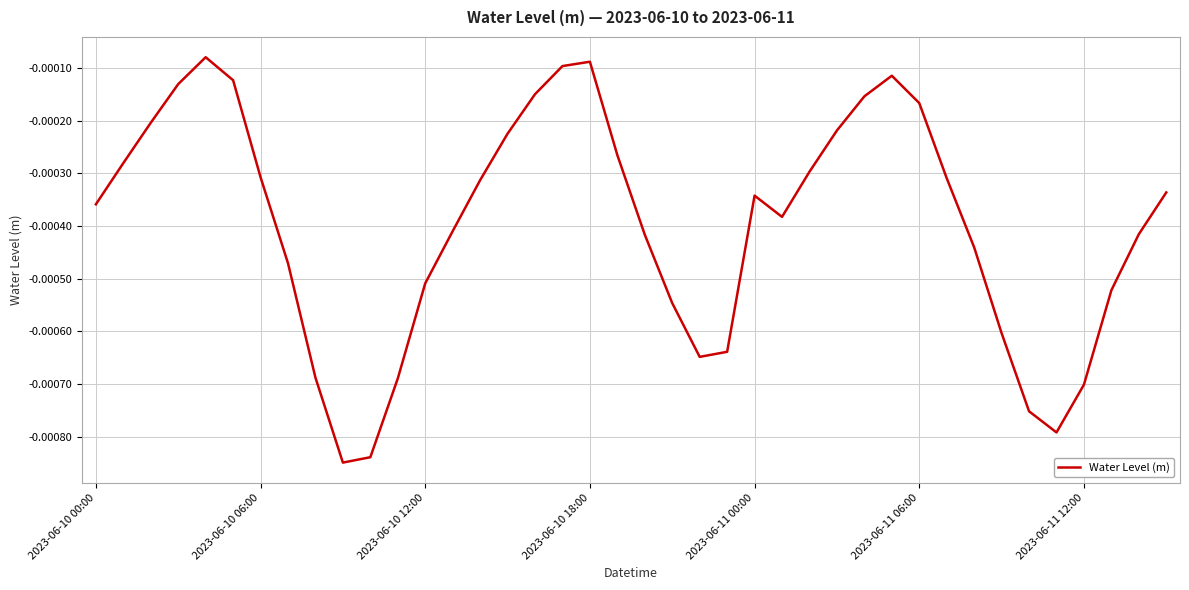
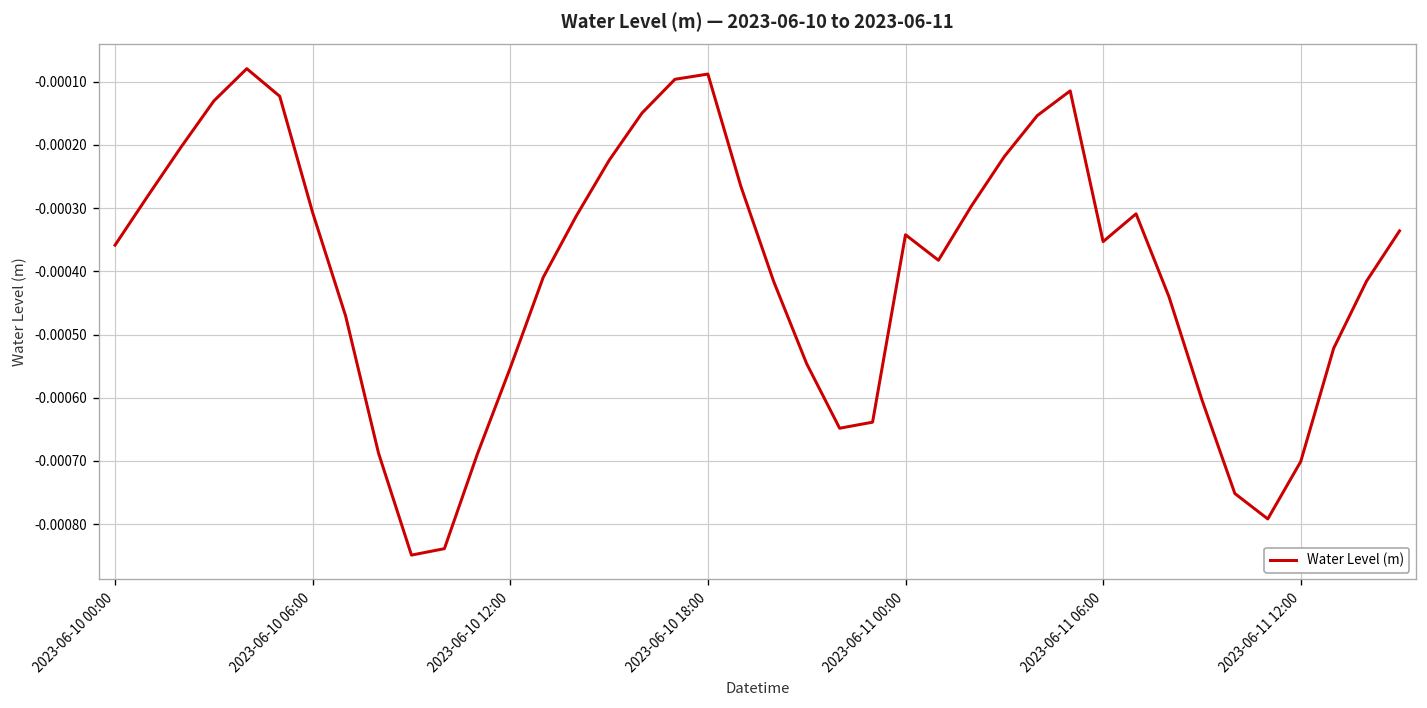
  {
    "2023-06-10 00:00": -0.00036,
    "2023-06-10 06:00": -0.00031,
-   "2023-06-10 12:00": -0.00051,
+   "2023-06-10 12:00": -0.00055,
    "2023-06-10 18:00": -0.00009,
    "2023-06-11 00:00": -0.00034,
-   "2023-06-11 06:00": -0.00017,
+   "2023-06-11 06:00": -0.00035,
    "2023-06-11 12:00": -0.00070
  }
